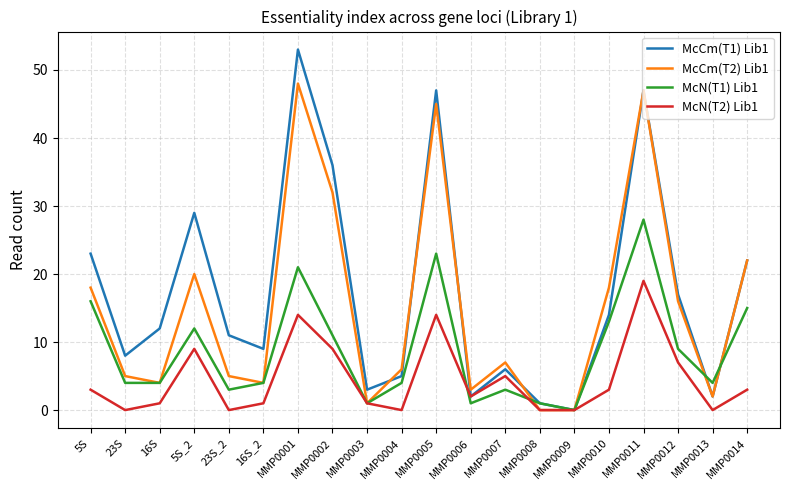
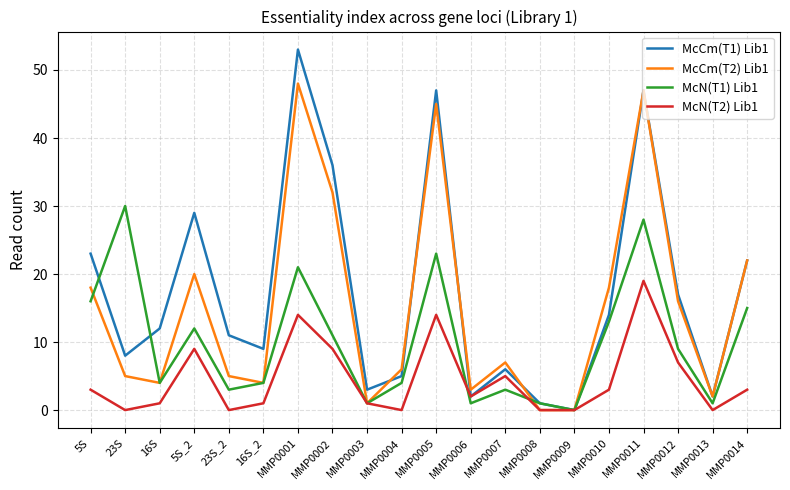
  {
    "McCm(T1) Lib1": {
      "5S": 23,
      "23S": 8,
      "16S": 12,
      "5S_2": 29,
      "23S_2": 11,
      "16S_2": 9,
      "MMP0001": 53,
      "MMP0002": 36,
      "MMP0003": 3,
      "MMP0004": 5,
      "MMP0005": 47,
      "MMP0007": 6,
      "MMP0010": 14,
      "MMP0012": 17
    },
    "McCm(T2) Lib1": {
      "5S": 18,
      "23S": 5,
      "5S_2": 20,
      "23S_2": 5,
      "MMP0001": 48,
      "MMP0002": 32,
      "MMP0004": 6,
      "MMP0005": 45,
      "MMP0006": 3,
      "MMP0007": 7,
      "MMP0010": 18,
      "MMP0012": 16
    },
    "McN(T1) Lib1": {
      "5S": 16,
-     "23S": 4,
+     "23S": 30,
      "5S_2": 12,
      "23S_2": 3,
      "MMP0001": 21,
      "MMP0002": 11,
      "MMP0004": 4,
      "MMP0005": 23,
      "MMP0006": 1,
      "MMP0007": 3,
      "MMP0010": 13,
      "MMP0011": 28,
      "MMP0012": 9,
-     "MMP0013": 4,
+     "MMP0013": 1,
      "MMP0014": 15
    },
    "McN(T2) Lib1": {
      "5S": 3,
      "23S": 0,
      "16S": 1,
      "5S_2": 9,
      "23S_2": 0,
      "16S_2": 1,
      "MMP0001": 14,
      "MMP0002": 9,
      "MMP0004": 0,
      "MMP0005": 14,
      "MMP0007": 5,
      "MMP0010": 3,
      "MMP0011": 19,
      "MMP0012": 7,
      "MMP0013": 0,
      "MMP0014": 3
    }
  }
